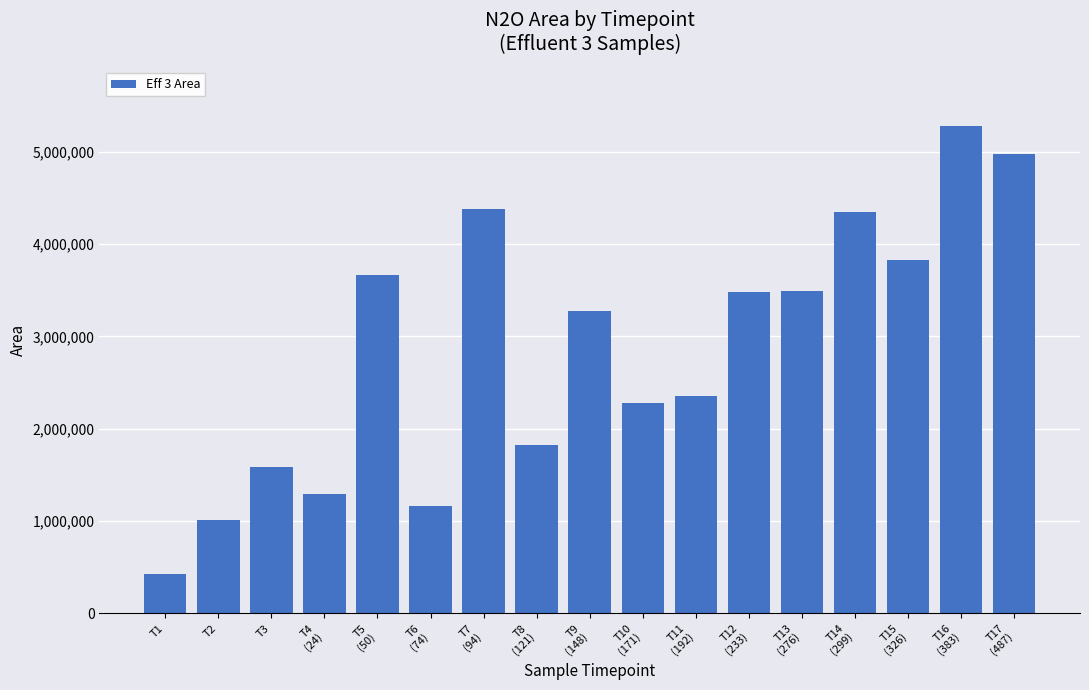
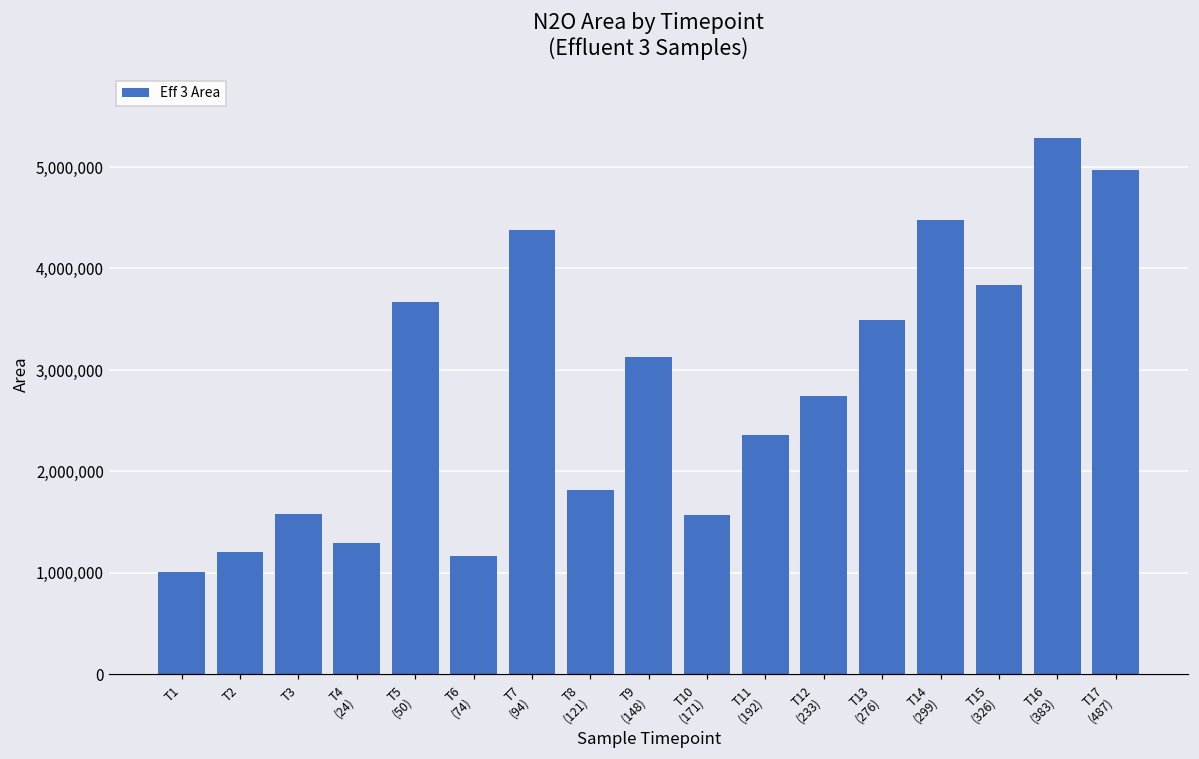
  {
-   "T1": "400,000",
-   "T2": "1,000,000",
+   "T1": "1,000,000",
+   "T2": "1,200,000",
    "T3": "1,600,000",
    "T4 (24)": "1,300,000",
    "T5 (50)": "3,700,000",
    "T6 (74)": "1,200,000",
    "T7 (94)": "4,400,000",
    "T8 (121)": "1,800,000",
-   "T9 (148)": "3,300,000",
-   "T10 (171)": "2,300,000",
+   "T9 (148)": "3,100,000",
+   "T10 (171)": "1,600,000",
    "T11 (192)": "2,400,000",
-   "T12 (233)": "3,500,000",
+   "T12 (233)": "2,700,000",
    "T13 (276)": "3,500,000",
-   "T14 (299)": "4,300,000",
+   "T14 (299)": "4,500,000",
    "T15 (326)": "3,800,000",
    "T16 (383)": "5,300,000",
    "T17 (487)": "5,000,000"
  }
